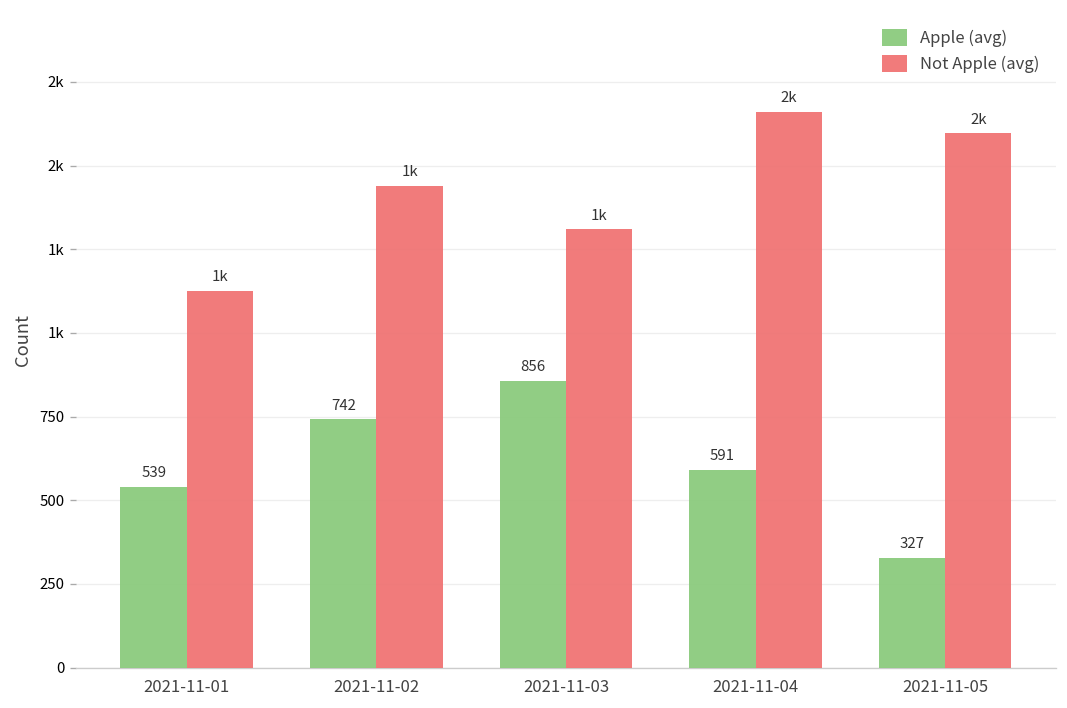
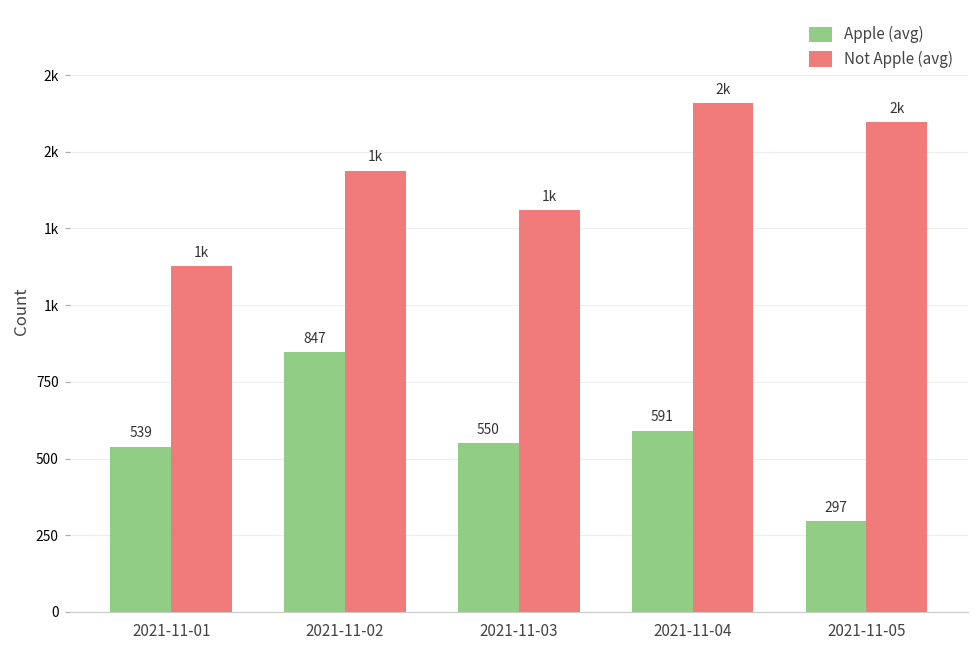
  {
    "Apple (avg)": {
      "2021-11-01": "539",
-     "2021-11-02": "742",
-     "2021-11-03": "856",
+     "2021-11-02": "847",
+     "2021-11-03": "550",
      "2021-11-04": "591",
-     "2021-11-05": "327"
+     "2021-11-05": "297"
    },
    "Not Apple (avg)": {
      "2021-11-01": "1k",
      "2021-11-02": "1k",
      "2021-11-03": "1k",
      "2021-11-04": "2k",
      "2021-11-05": "2k"
    }
  }
